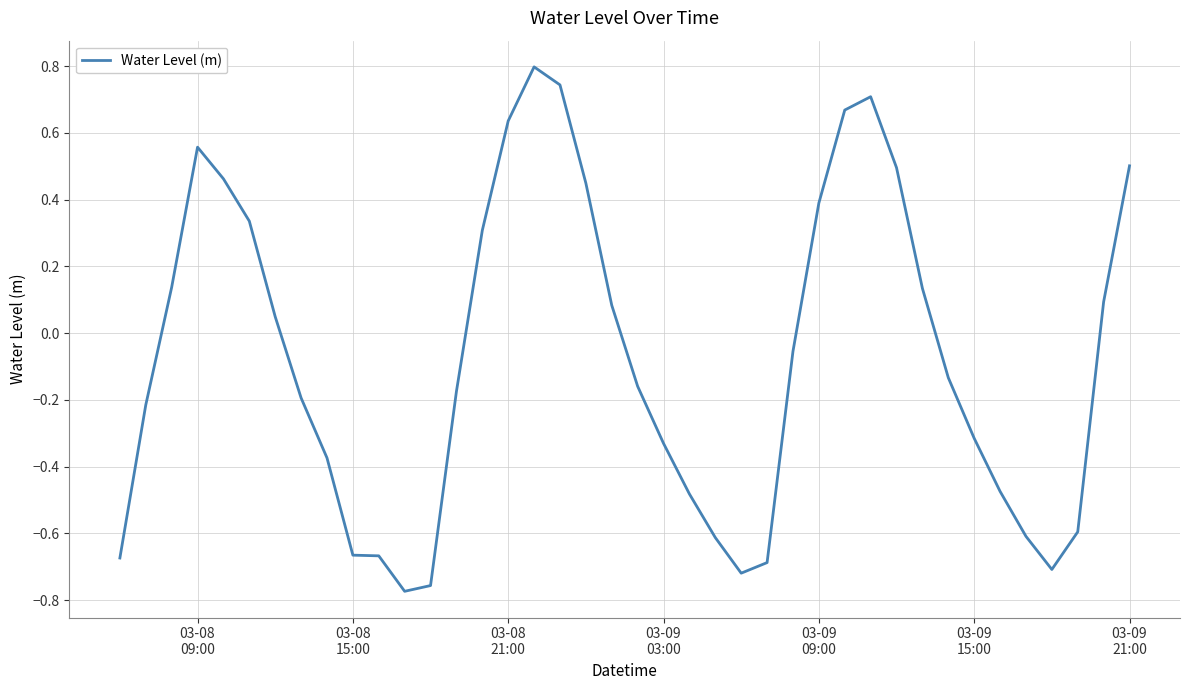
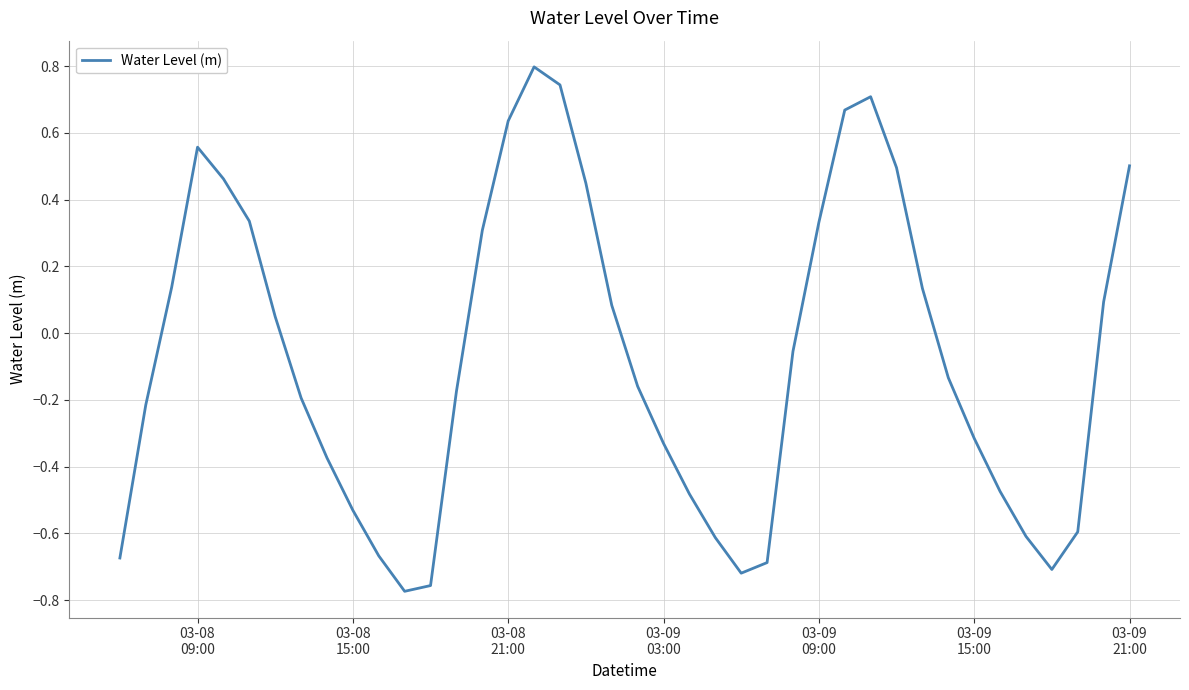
  {
    "03-08 09:00": 0.56,
-   "03-08 15:00": -0.67,
+   "03-08 15:00": -0.53,
    "03-08 21:00": 0.64,
    "03-09 03:00": -0.33,
-   "03-09 09:00": 0.39,
+   "03-09 09:00": 0.33,
    "03-09 15:00": -0.32,
    "03-09 21:00": 0.50
  }
